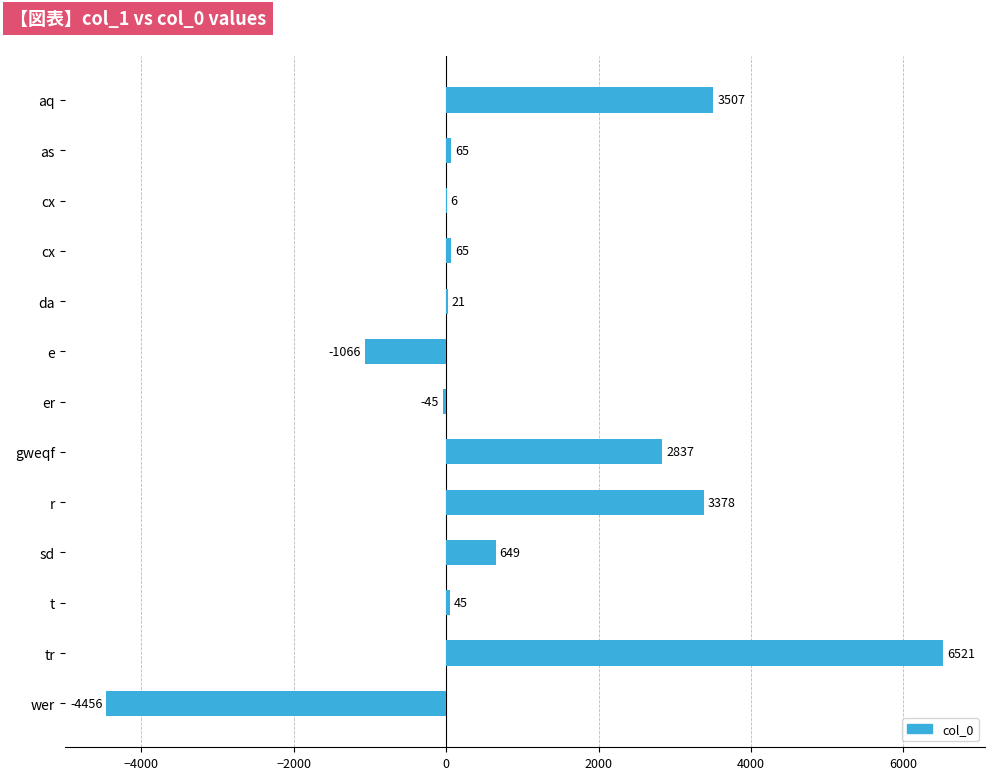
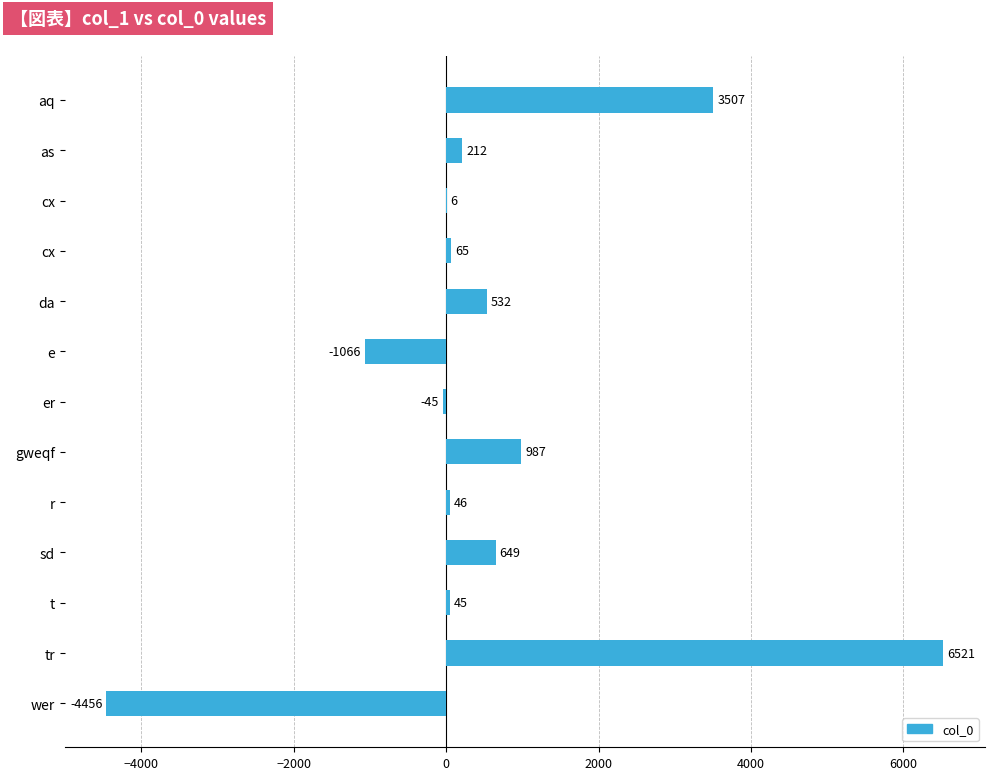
  {
    "aq": 3507,
-   "as": 65,
-   "da": 21,
+   "as": 212,
+   "da": 532,
    "e": -1066,
    "er": -45,
-   "gweqf": 2837,
-   "r": 3378,
+   "gweqf": 987,
+   "r": 46,
    "sd": 649,
    "t": 45,
    "tr": 6521,
    "wer": -4456
  }
